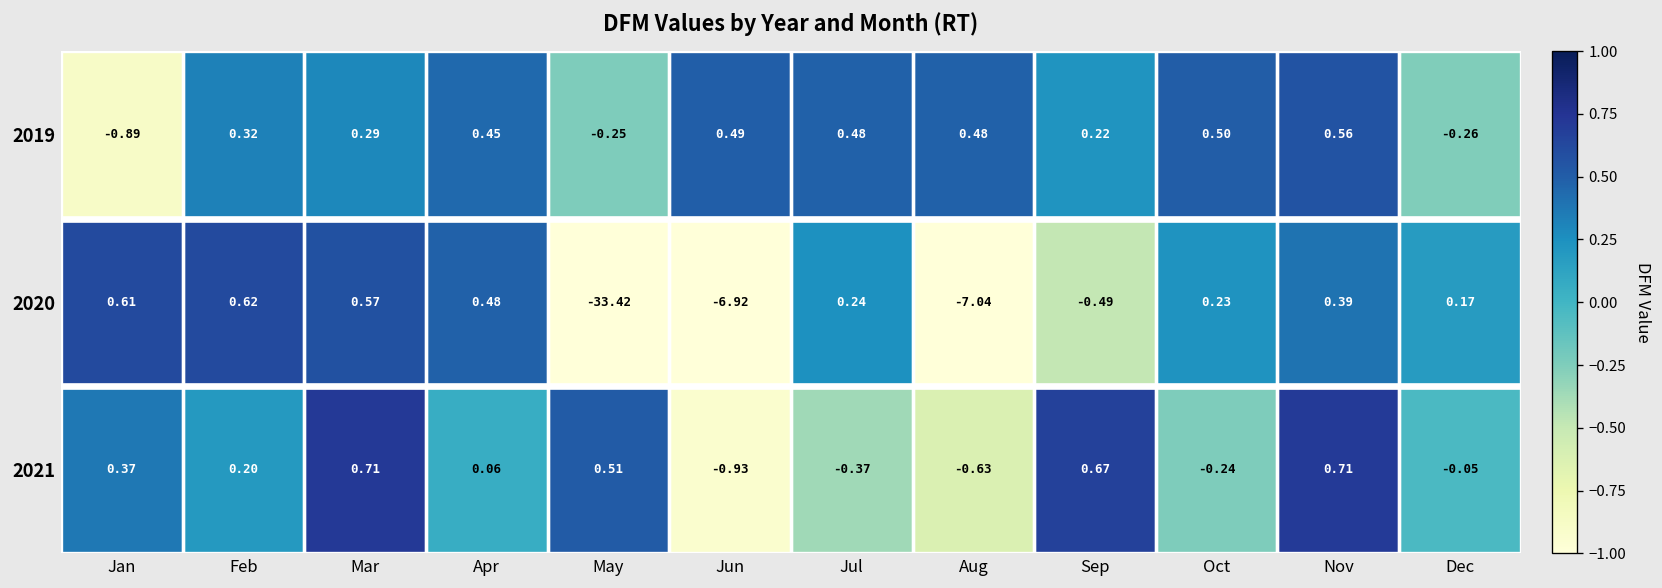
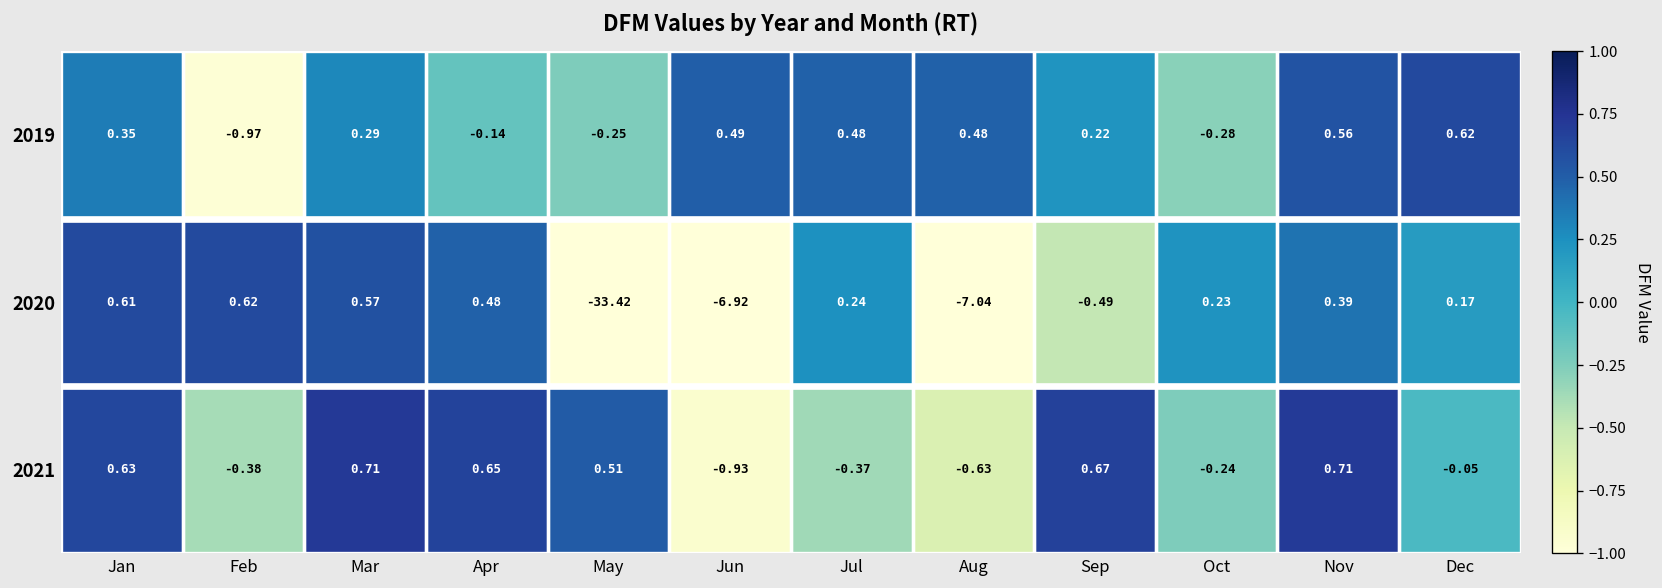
  {
    "2019": {
-     "Jan": -0.89,
-     "Feb": 0.32,
+     "Jan": 0.35,
+     "Feb": -0.97,
      "Mar": 0.29,
-     "Apr": 0.45,
+     "Apr": -0.14,
      "May": -0.25,
      "Jun": 0.49,
      "Jul": 0.48,
      "Aug": 0.48,
      "Sep": 0.22,
-     "Oct": 0.50,
+     "Oct": -0.28,
      "Nov": 0.56,
-     "Dec": -0.26
+     "Dec": 0.62
    },
    "2020": {
      "Jan": 0.61,
      "Feb": 0.62,
      "Mar": 0.57,
      "Apr": 0.48,
      "May": -33.42,
      "Jun": -6.92,
      "Jul": 0.24,
      "Aug": -7.04,
      "Sep": -0.49,
      "Oct": 0.23,
      "Nov": 0.39,
      "Dec": 0.17
    },
    "2021": {
-     "Jan": 0.37,
-     "Feb": 0.20,
+     "Jan": 0.63,
+     "Feb": -0.38,
      "Mar": 0.71,
-     "Apr": 0.06,
+     "Apr": 0.65,
      "May": 0.51,
      "Jun": -0.93,
      "Jul": -0.37,
      "Aug": -0.63,
      "Sep": 0.67,
      "Oct": -0.24,
      "Nov": 0.71,
      "Dec": -0.05
    }
  }
